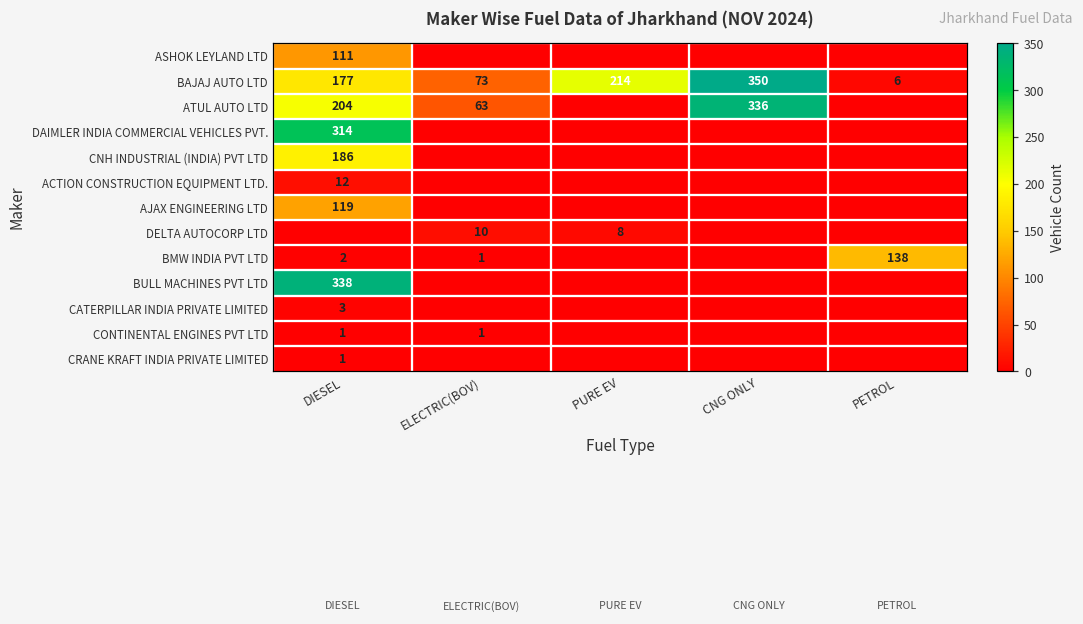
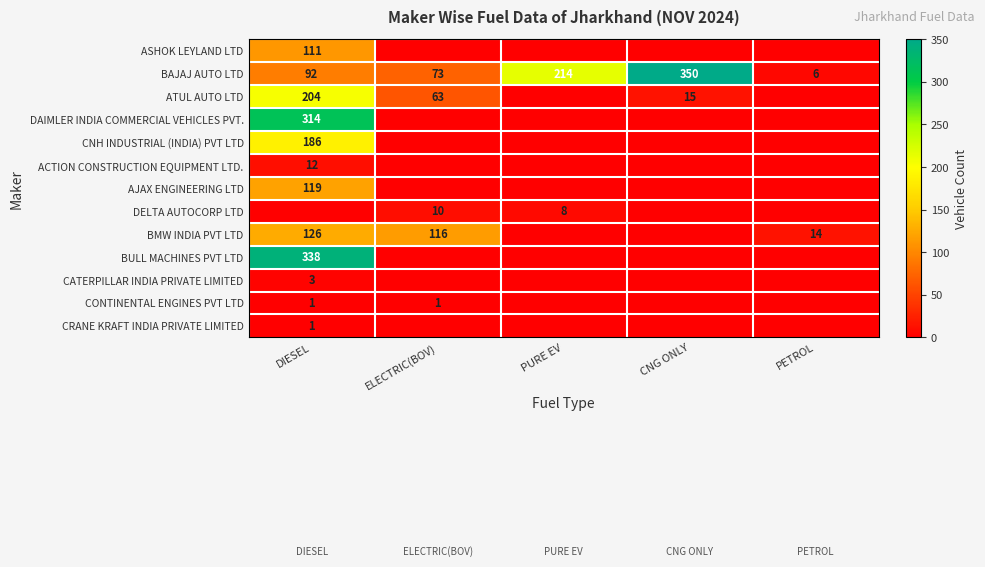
  {
    "ASHOK LEYLAND LTD": {
      "DIESEL": 111
    },
    "BAJAJ AUTO LTD": {
-     "DIESEL": 177,
+     "DIESEL": 92,
      "ELECTRIC(BOV)": 73,
      "PURE EV": 214,
      "CNG ONLY": 350,
      "PETROL": 6
    },
    "ATUL AUTO LTD": {
      "DIESEL": 204,
      "ELECTRIC(BOV)": 63,
-     "CNG ONLY": 336
+     "CNG ONLY": 15
    },
    "DAIMLER INDIA COMMERCIAL VEHICLES PVT.": {
      "DIESEL": 314
    },
    "CNH INDUSTRIAL (INDIA) PVT LTD": {
      "DIESEL": 186
    },
    "ACTION CONSTRUCTION EQUIPMENT LTD.": {
      "DIESEL": 12
    },
    "AJAX ENGINEERING LTD": {
      "DIESEL": 119
    },
    "DELTA AUTOCORP LTD": {
      "ELECTRIC(BOV)": 10,
      "PURE EV": 8
    },
    "BMW INDIA PVT LTD": {
-     "DIESEL": 2,
-     "ELECTRIC(BOV)": 1,
-     "PETROL": 138
+     "DIESEL": 126,
+     "ELECTRIC(BOV)": 116,
+     "PETROL": 14
    },
    "BULL MACHINES PVT LTD": {
      "DIESEL": 338
    },
    "CATERPILLAR INDIA PRIVATE LIMITED": {
      "DIESEL": 3
    },
    "CONTINENTAL ENGINES PVT LTD": {
      "DIESEL": 1,
      "ELECTRIC(BOV)": 1
    },
    "CRANE KRAFT INDIA PRIVATE LIMITED": {
      "DIESEL": 1
    }
  }
